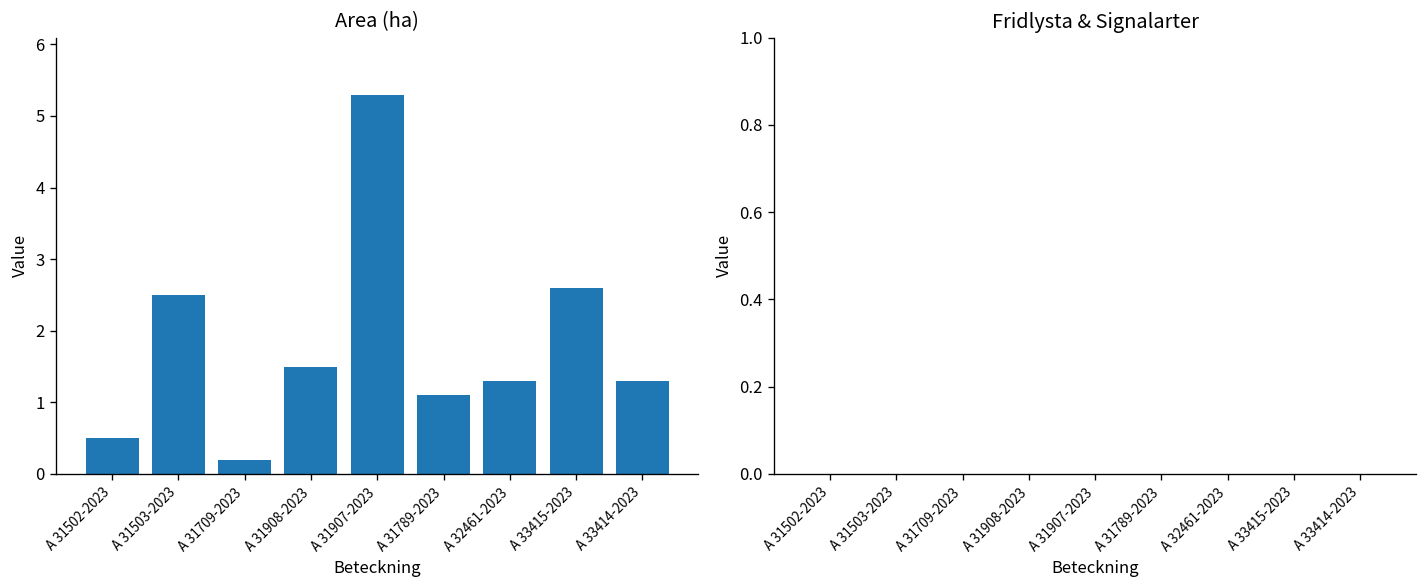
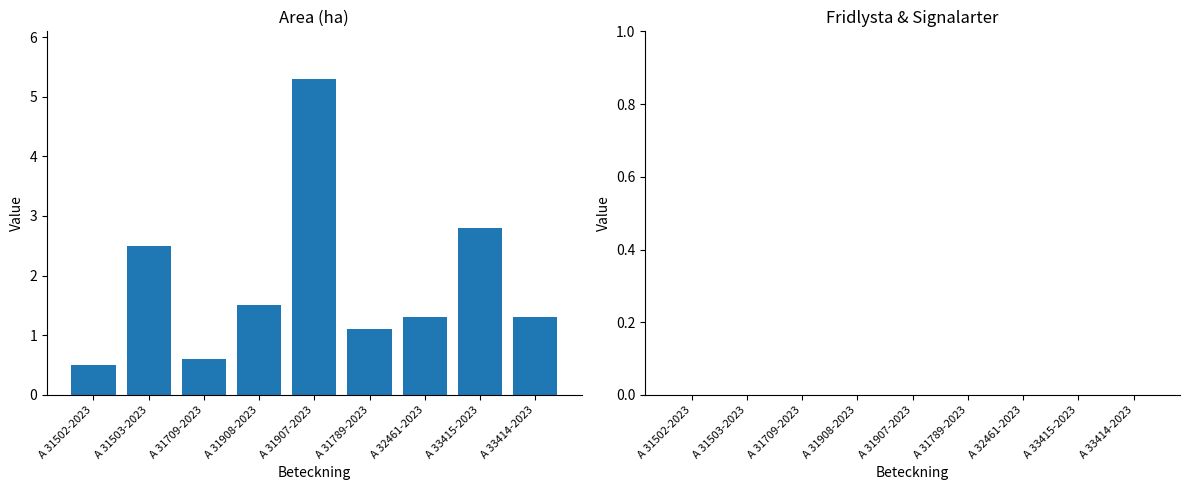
  {
    "Area (ha)": {
      "A 31502-2023": 0.5,
      "A 31503-2023": 2.5,
-     "A 31709-2023": 0.2,
+     "A 31709-2023": 0.6,
      "A 31908-2023": 1.5,
      "A 31907-2023": 5.3,
      "A 31789-2023": 1.1,
      "A 32461-2023": 1.3,
-     "A 33415-2023": 2.6,
+     "A 33415-2023": 2.8,
      "A 33414-2023": 1.3
    },
    "Fridlysta & Signalarter": {
      "A 31502-2023": 0.00,
      "A 31503-2023": 0.00,
      "A 31709-2023": 0.00,
      "A 31908-2023": 0.00,
      "A 31907-2023": 0.00,
      "A 31789-2023": 0.00,
      "A 32461-2023": 0.00,
      "A 33415-2023": 0.00,
      "A 33414-2023": 0.00
    }
  }
